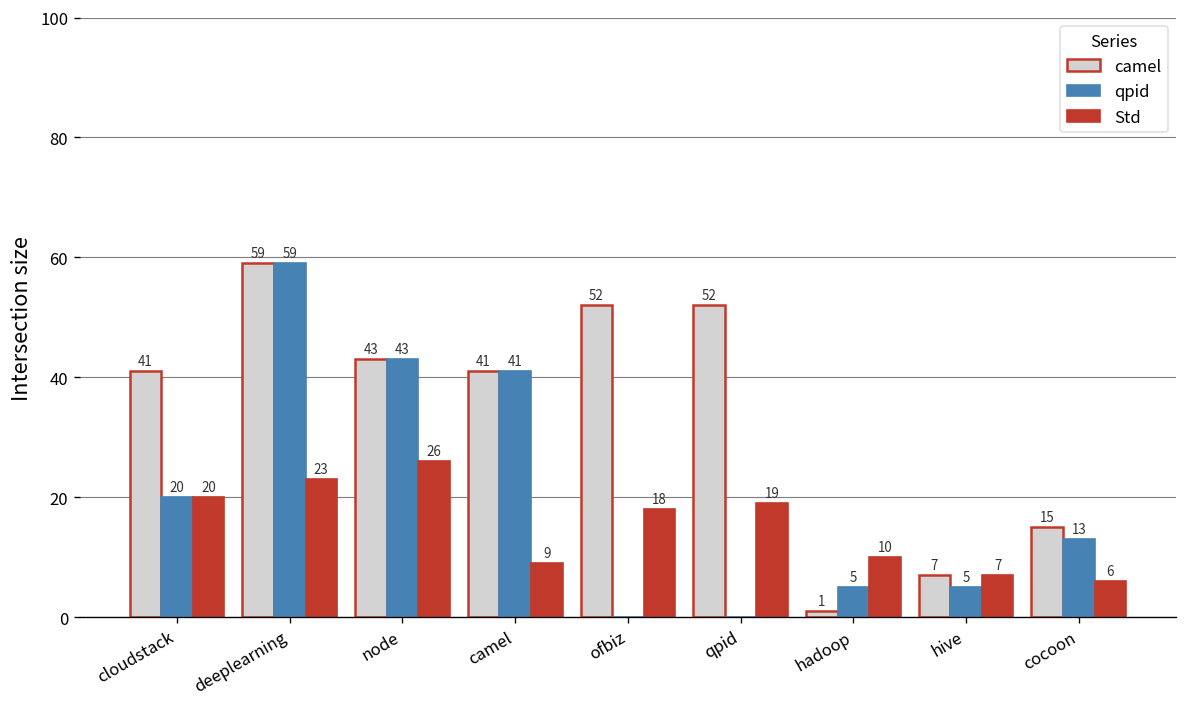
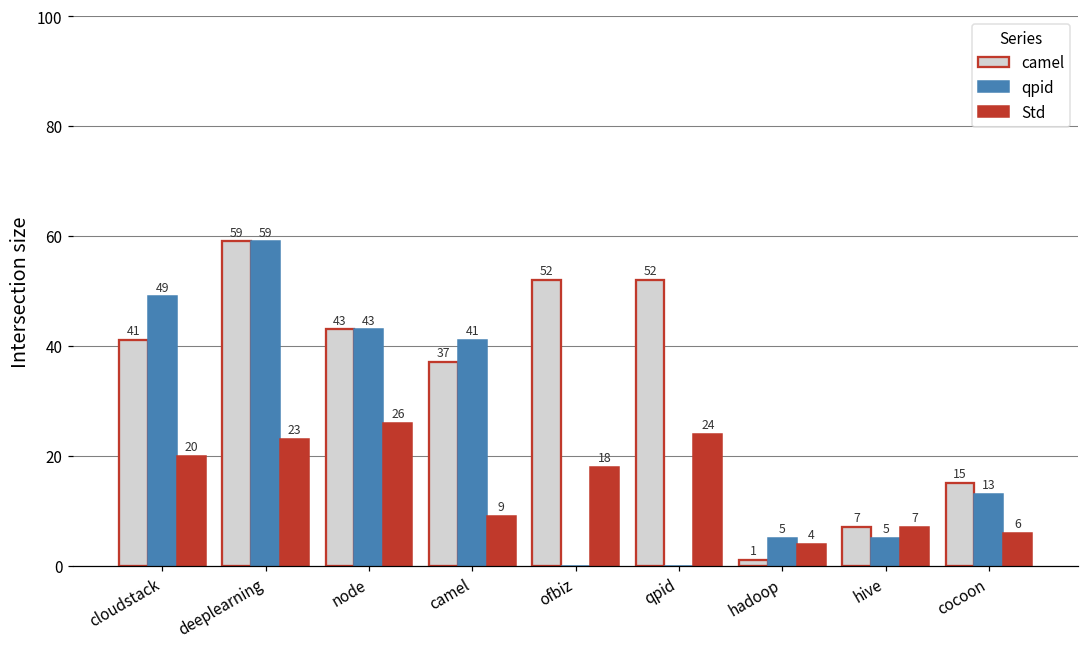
  {
    "camel": {
      "cloudstack": 41,
      "deeplearning": 59,
      "node": 43,
-     "camel": 41,
+     "camel": 37,
      "ofbiz": 52,
      "qpid": 52,
      "hadoop": 1,
      "hive": 7,
      "cocoon": 15
    },
    "qpid": {
-     "cloudstack": 20,
+     "cloudstack": 49,
      "deeplearning": 59,
      "node": 43,
      "camel": 41,
      "hadoop": 5,
      "hive": 5,
      "cocoon": 13
    },
    "Std": {
      "cloudstack": 20,
      "deeplearning": 23,
      "node": 26,
      "camel": 9,
      "ofbiz": 18,
-     "qpid": 19,
-     "hadoop": 10,
+     "qpid": 24,
+     "hadoop": 4,
      "hive": 7,
      "cocoon": 6
    }
  }
